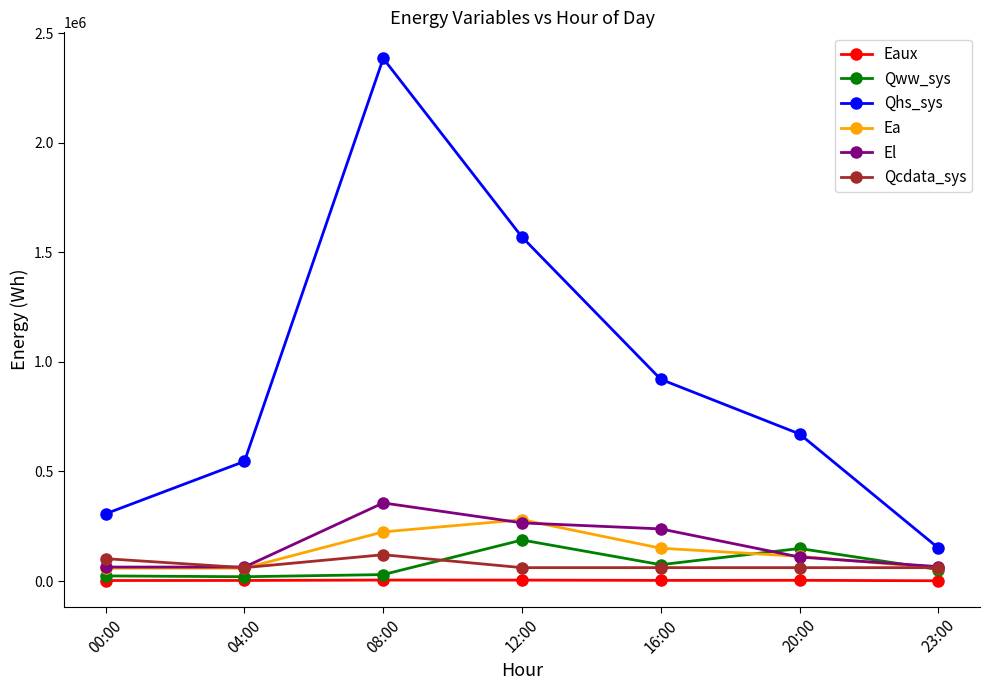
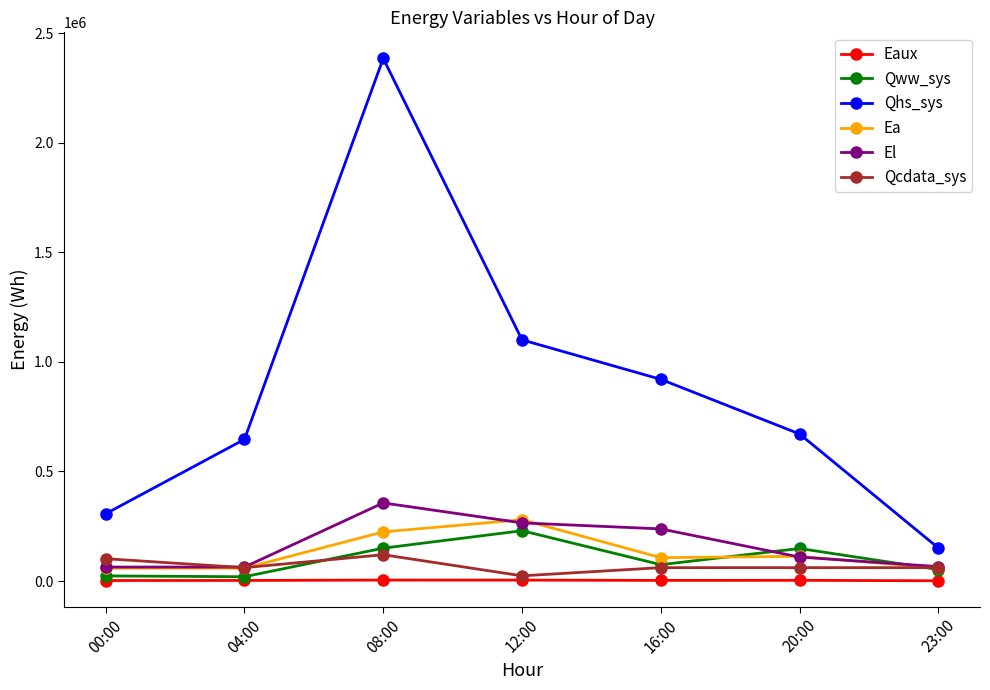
  {
    "Eaux": {
      "00:00": 0,
      "04:00": 0,
      "08:00": 0,
      "12:00": 0,
      "16:00": 0,
      "20:00": 0,
      "23:00": 0
    },
    "Qww_sys": {
      "00:00": 20000,
      "04:00": 20000,
-     "08:00": 30000,
-     "12:00": 190000,
+     "08:00": 150000,
+     "12:00": 230000,
      "16:00": 70000,
      "20:00": 150000
    },
    "Qhs_sys": {
      "00:00": 310000,
-     "04:00": 550000,
+     "04:00": 650000,
      "08:00": 2380000,
-     "12:00": 1570000,
+     "12:00": 1100000,
      "16:00": 920000,
      "20:00": 670000,
      "23:00": 150000
    },
    "Ea": {
      "08:00": 220000,
      "12:00": 280000,
-     "16:00": 150000
+     "16:00": 110000
    },
    "El": {
      "08:00": 360000,
      "12:00": 270000,
      "16:00": 240000
    },
    "Qcdata_sys": {
      "00:00": 100000,
      "08:00": 120000,
-     "12:00": 60000,
+     "12:00": 20000,
      "16:00": 60000,
      "20:00": 60000
    }
  }
